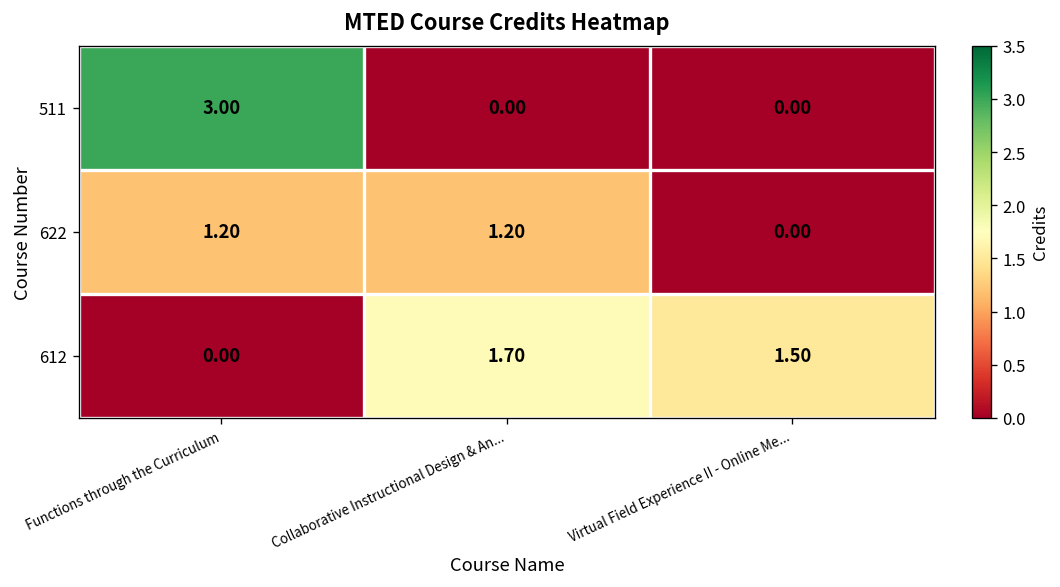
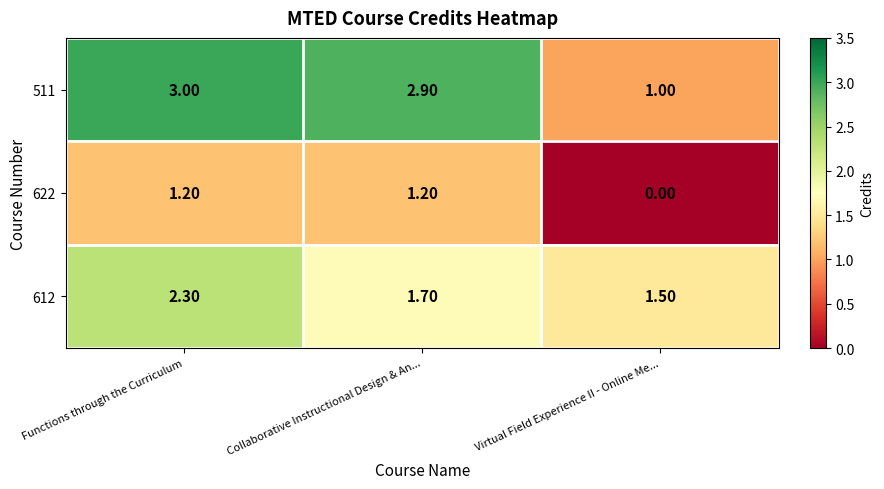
  {
    "511": {
      "Functions through the Curriculum": 3.00,
-     "Collaborative Instructional Design & An...": 0.00,
-     "Virtual Field Experience II - Online Me...": 0.00
+     "Collaborative Instructional Design & An...": 2.90,
+     "Virtual Field Experience II - Online Me...": 1.00
    },
    "622": {
      "Functions through the Curriculum": 1.20,
      "Collaborative Instructional Design & An...": 1.20,
      "Virtual Field Experience II - Online Me...": 0.00
    },
    "612": {
-     "Functions through the Curriculum": 0.00,
+     "Functions through the Curriculum": 2.30,
      "Collaborative Instructional Design & An...": 1.70,
      "Virtual Field Experience II - Online Me...": 1.50
    }
  }
